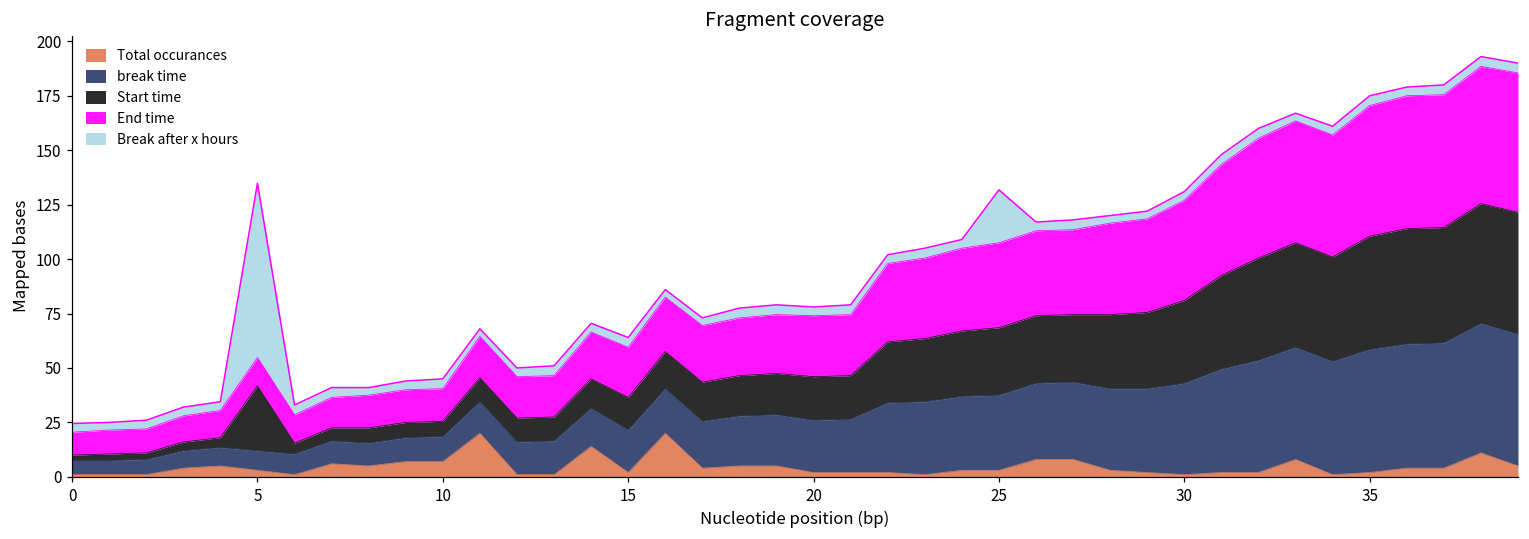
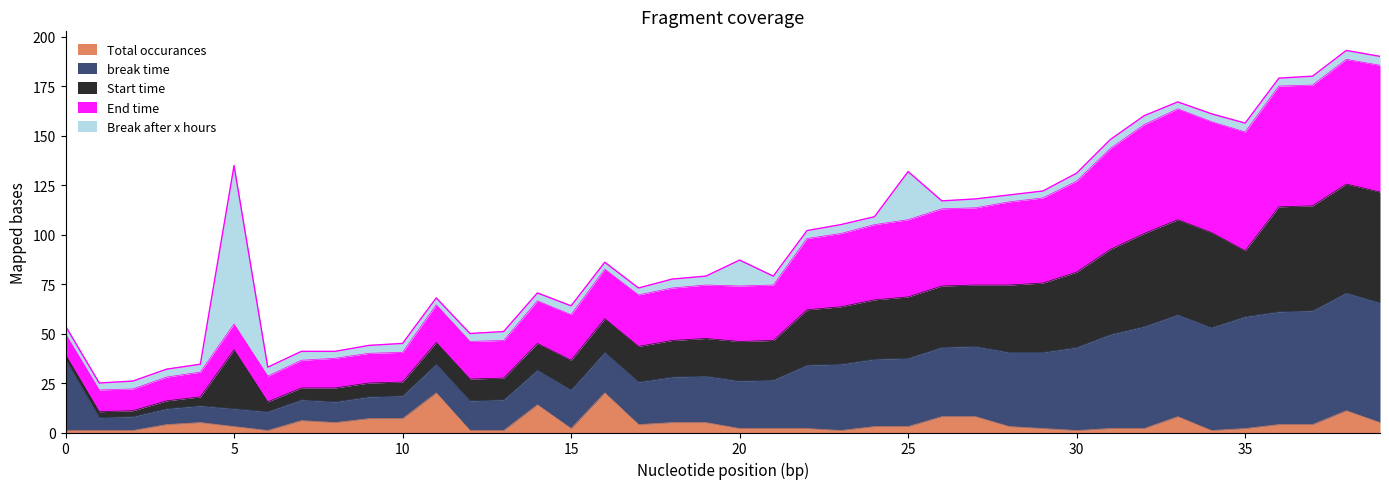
  {
    "Total occurances": {
      "0": 1,
      "5": 3,
      "10": 7,
      "15": 2,
      "20": 2,
      "25": 3,
      "30": 1,
      "35": 2
    },
    "break time": {
-     "0": 7,
+     "0": 36,
      "5": 9,
      "10": 12,
      "15": 20,
      "20": 24,
      "25": 35,
      "30": 42,
      "35": 57
    },
    "Start time": {
      "0": 3,
      "5": 30,
      "10": 7,
      "15": 15,
      "20": 20,
      "25": 31,
      "30": 38,
-     "35": 52
+     "35": 33
    },
    "End time": {
      "0": 11,
      "5": 13,
      "10": 15,
      "15": 23,
      "20": 28,
      "25": 39,
      "30": 46,
      "35": 60
    },
    "Break after x hours": {
      "0": 4,
      "5": 80,
      "10": 5,
      "15": 5,
-     "20": 4,
+     "20": 13,
      "25": 24,
      "30": 4,
      "35": 5
    }
  }
